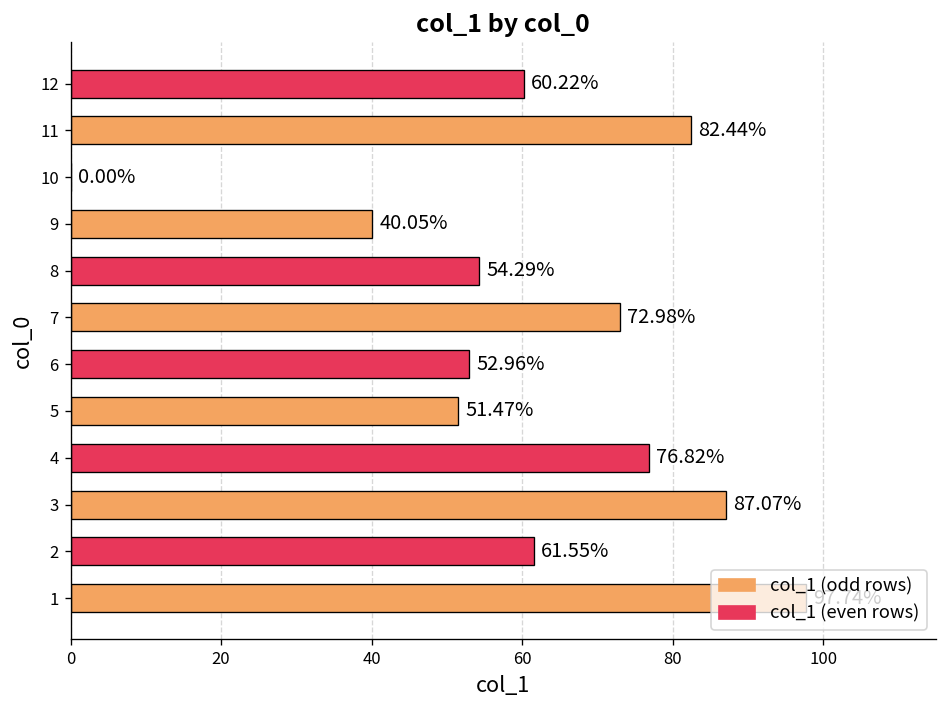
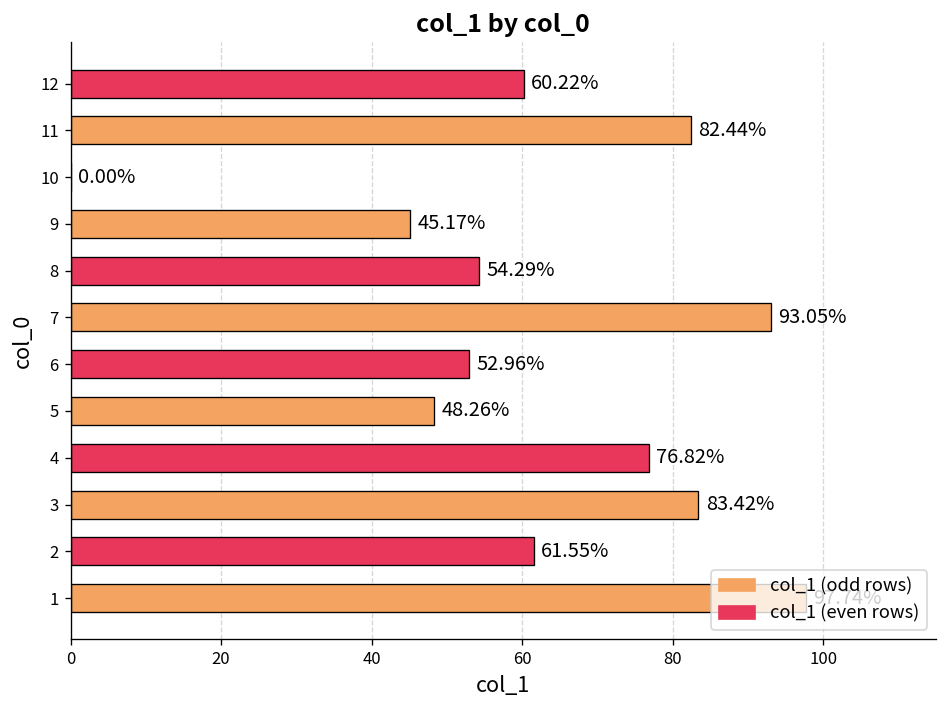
  {
    "12": "60.22%",
    "11": "82.44%",
    "10": "0.00%",
-   "9": "40.05%",
+   "9": "45.17%",
    "8": "54.29%",
-   "7": "72.98%",
+   "7": "93.05%",
    "6": "52.96%",
-   "5": "51.47%",
+   "5": "48.26%",
    "4": "76.82%",
-   "3": "87.07%",
+   "3": "83.42%",
    "2": "61.55%"
  }
